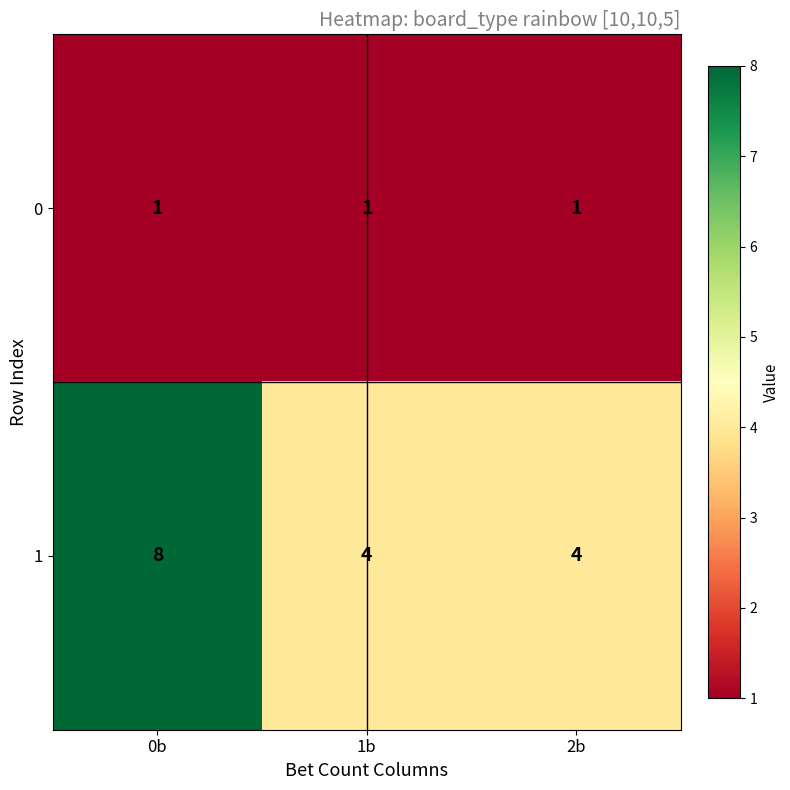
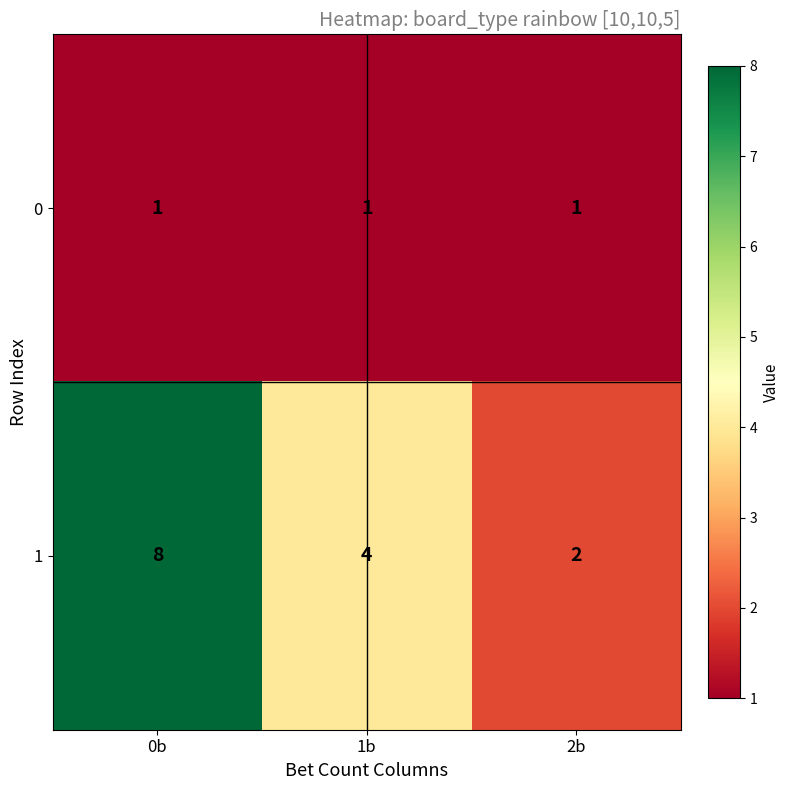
  {
    "0": {
      "0b": 1,
      "1b": 1,
      "2b": 1
    },
    "1": {
      "0b": 8,
      "1b": 4,
-     "2b": 4
+     "2b": 2
    }
  }
